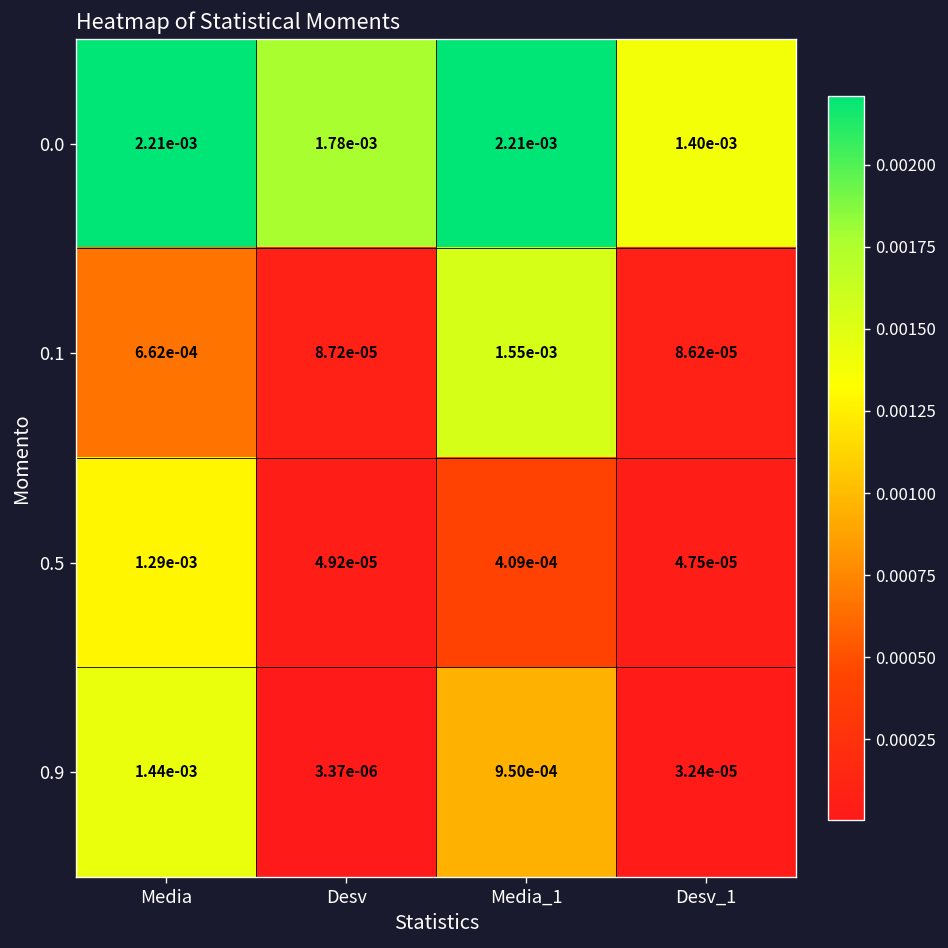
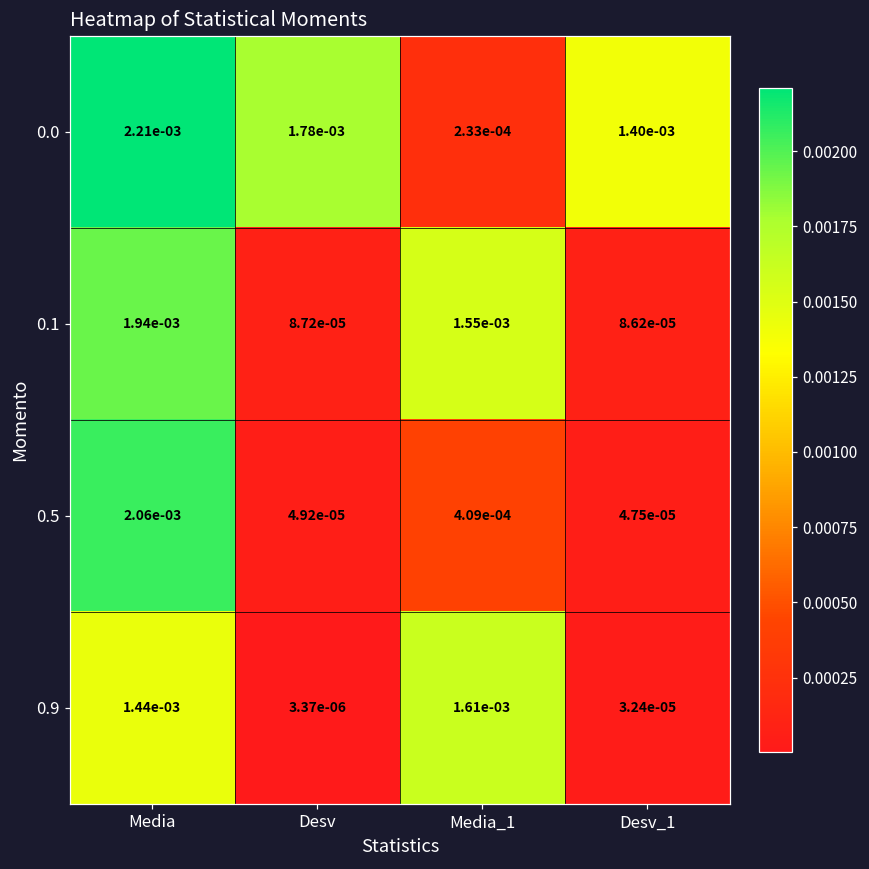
  {
    "0.0": {
      "Media": "2.21e-03",
      "Desv": "1.78e-03",
-     "Media_1": "2.21e-03",
+     "Media_1": "2.33e-04",
      "Desv_1": "1.40e-03"
    },
    "0.1": {
-     "Media": "6.62e-04",
+     "Media": "1.94e-03",
      "Desv": "8.72e-05",
      "Media_1": "1.55e-03",
      "Desv_1": "8.62e-05"
    },
    "0.5": {
-     "Media": "1.29e-03",
+     "Media": "2.06e-03",
      "Desv": "4.92e-05",
      "Media_1": "4.09e-04",
      "Desv_1": "4.75e-05"
    },
    "0.9": {
      "Media": "1.44e-03",
      "Desv": "3.37e-06",
-     "Media_1": "9.50e-04",
+     "Media_1": "1.61e-03",
      "Desv_1": "3.24e-05"
    }
  }
